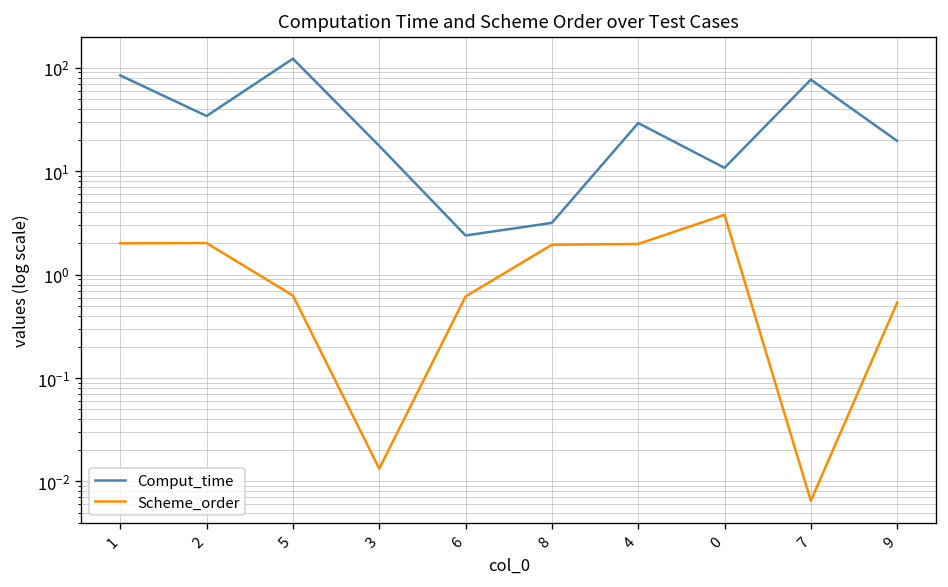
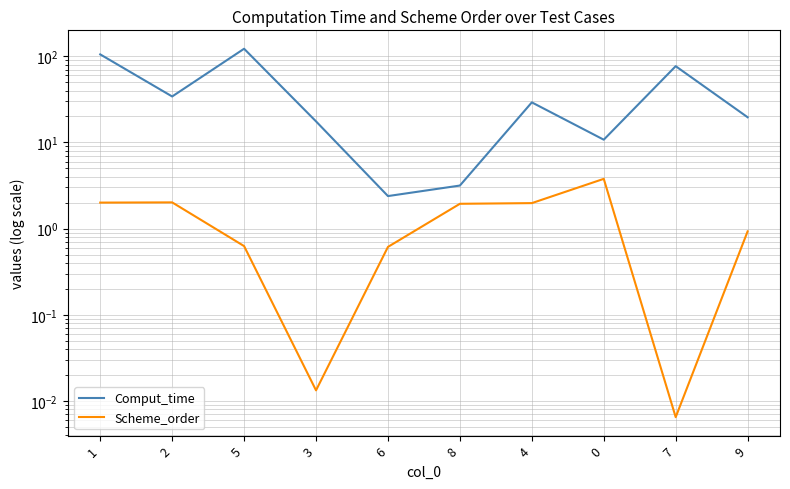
  {
    "Comput_time": {
-     "1": 80,
+     "1": 110,
      "2": 34,
      "5": 120,
      "3": 18,
      "6": 2.4,
      "8": 3,
      "4": 29,
      "0": 11,
      "7": 80,
      "9": 20
    },
    "Scheme_order": {
      "1": 2.0,
      "2": 2.0,
      "5": 0.6,
      "3": 0.013,
      "6": 0.6,
      "8": 1.9,
      "4": 2.0,
      "0": 4,
      "7": 0.007,
-     "9": 0.5
+     "9": 0.9
    }
  }
